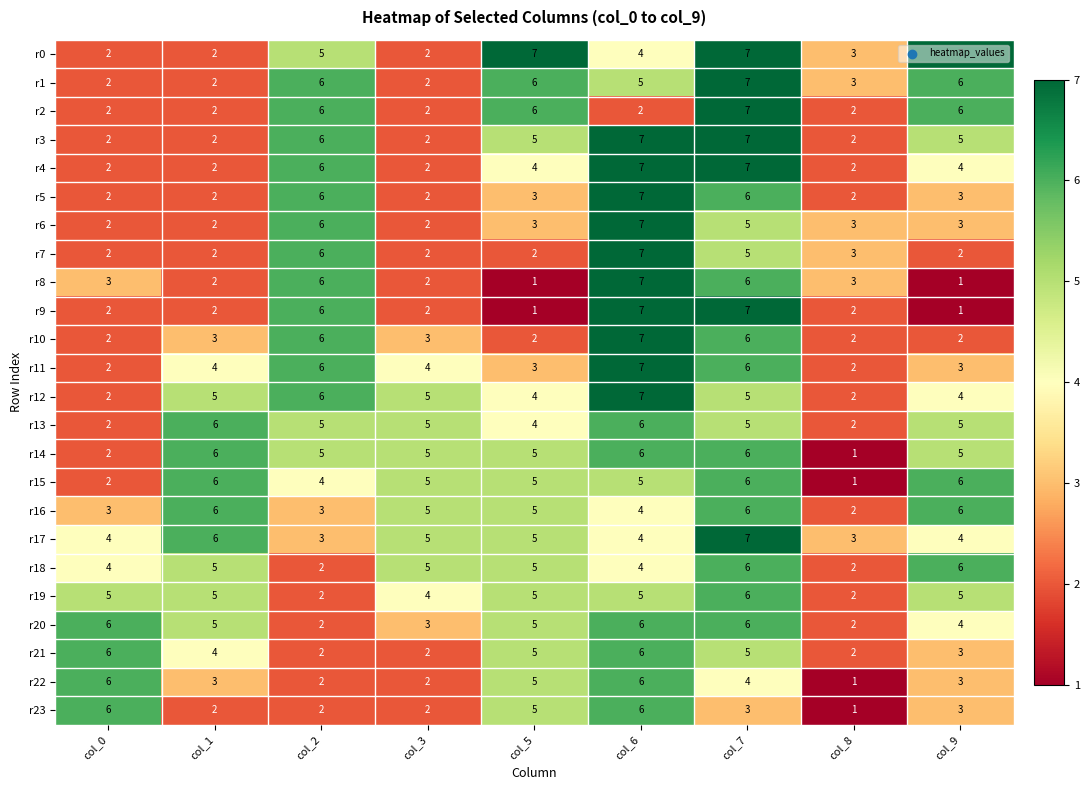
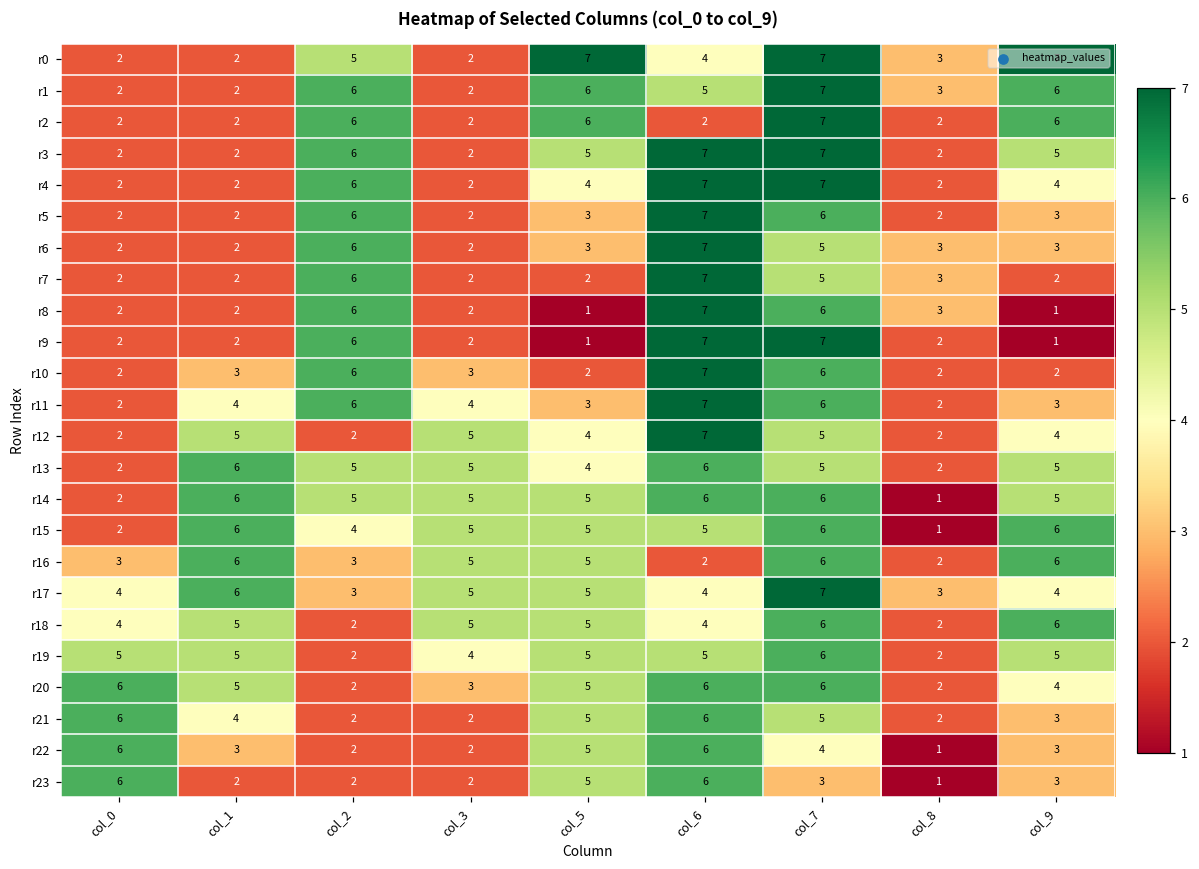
  {
    "r8": {
-     "col_0": 3,
+     "col_0": 2,
      "col_1": 2,
      "col_2": 6,
      "col_3": 2,
      "col_5": 1,
      "col_6": 7,
      "col_7": 6,
      "col_8": 3,
      "col_9": 1
    },
    "r12": {
      "col_0": 2,
      "col_1": 5,
-     "col_2": 6,
+     "col_2": 2,
      "col_3": 5,
      "col_5": 4,
      "col_6": 7,
      "col_7": 5,
      "col_8": 2,
      "col_9": 4
    },
    "r16": {
      "col_0": 3,
      "col_1": 6,
      "col_2": 3,
      "col_3": 5,
      "col_5": 5,
-     "col_6": 4,
+     "col_6": 2,
      "col_7": 6,
      "col_8": 2,
      "col_9": 6
    }
  }
